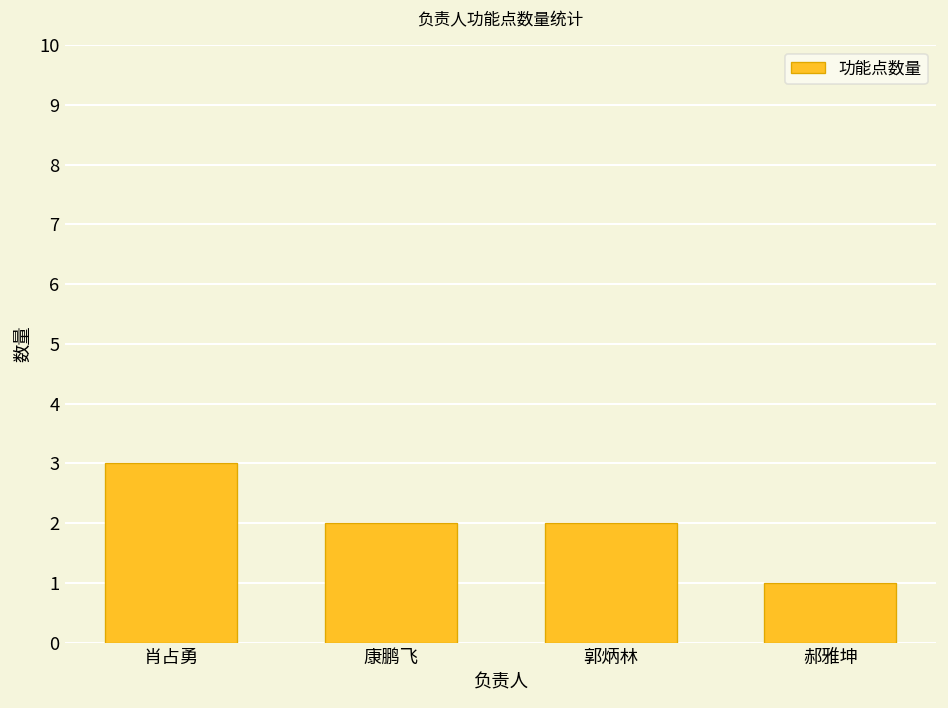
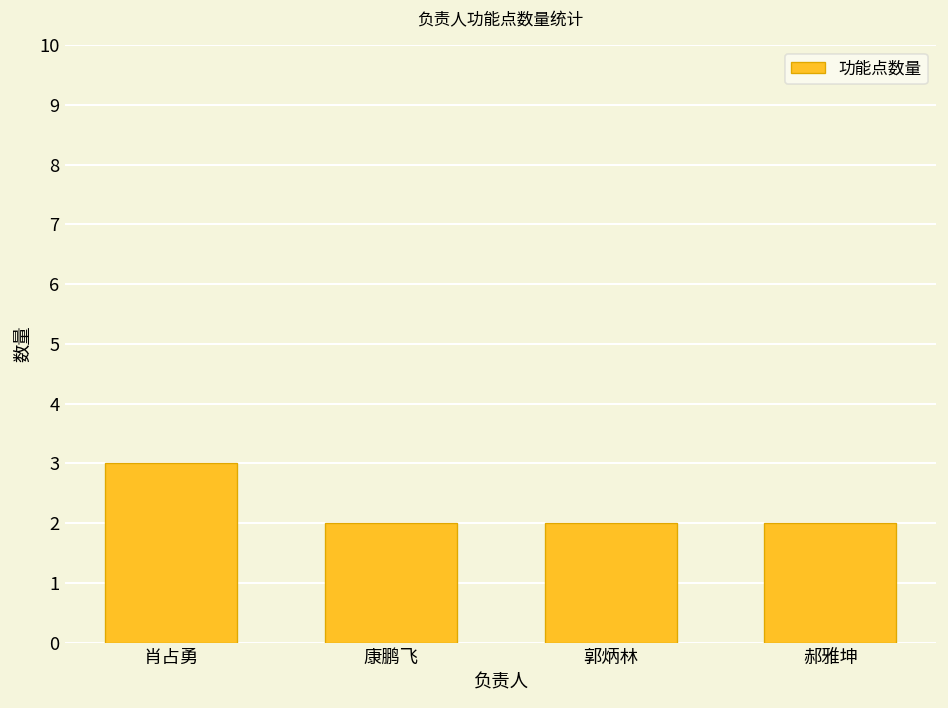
  {
    "肖占勇": 3,
    "康鹏飞": 2,
    "郭炳林": 2,
-   "郝雅坤": 1
+   "郝雅坤": 2
  }
